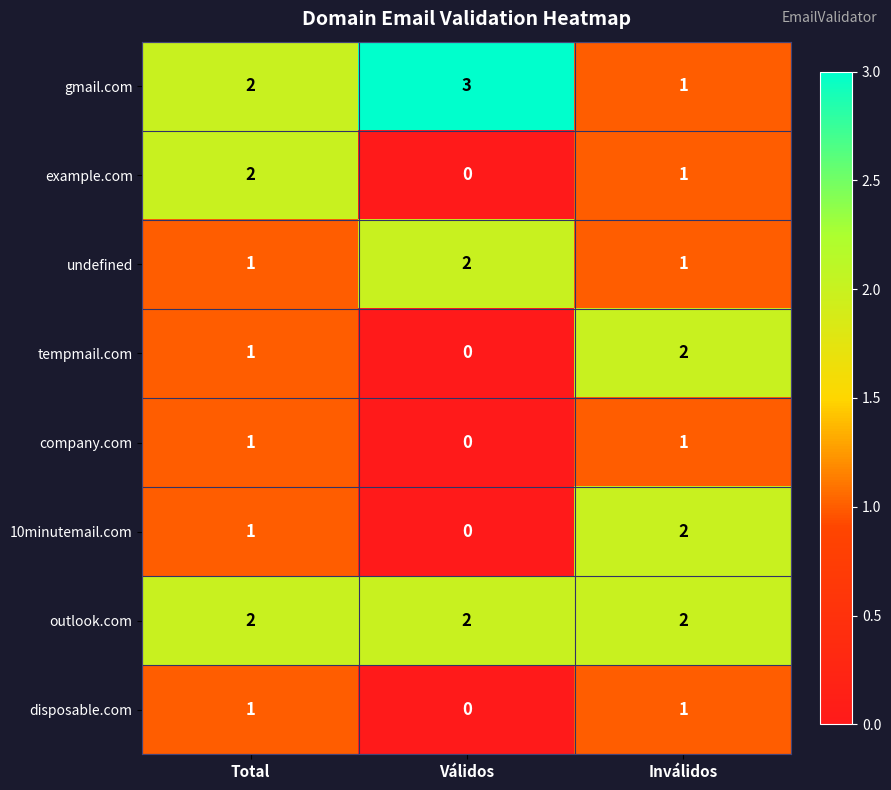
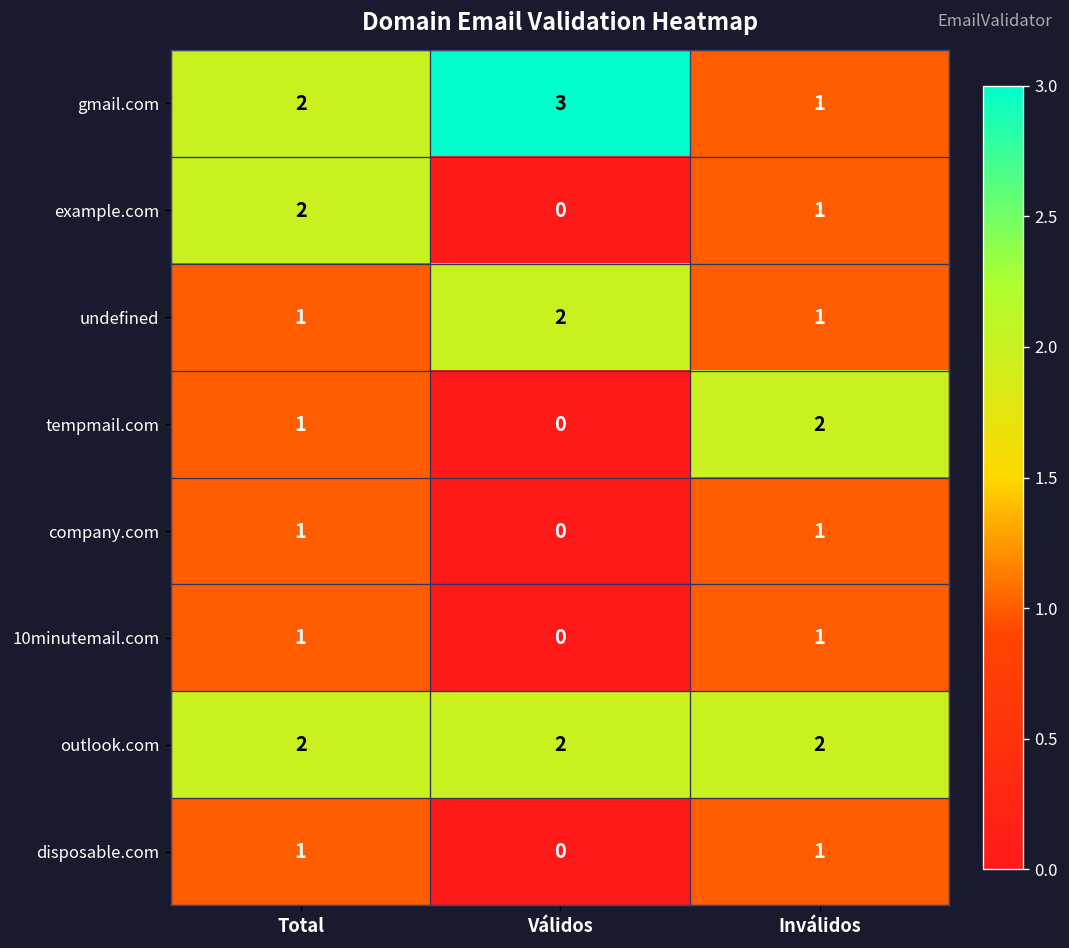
  {
    "gmail.com": {
      "Total": 2,
      "Válidos": 3,
      "Inválidos": 1
    },
    "example.com": {
      "Total": 2,
      "Válidos": 0,
      "Inválidos": 1
    },
    "undefined": {
      "Total": 1,
      "Válidos": 2,
      "Inválidos": 1
    },
    "tempmail.com": {
      "Total": 1,
      "Válidos": 0,
      "Inválidos": 2
    },
    "company.com": {
      "Total": 1,
      "Válidos": 0,
      "Inválidos": 1
    },
    "10minutemail.com": {
      "Total": 1,
      "Válidos": 0,
-     "Inválidos": 2
+     "Inválidos": 1
    },
    "outlook.com": {
      "Total": 2,
      "Válidos": 2,
      "Inválidos": 2
    },
    "disposable.com": {
      "Total": 1,
      "Válidos": 0,
      "Inválidos": 1
    }
  }
